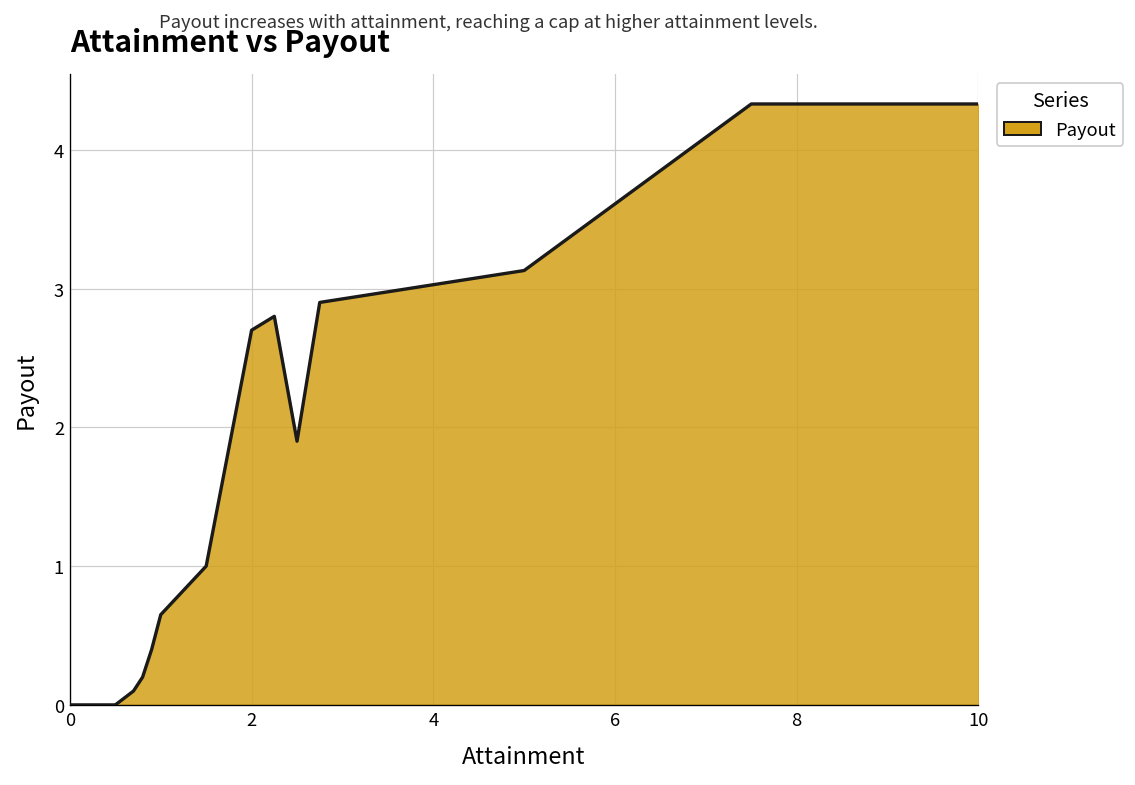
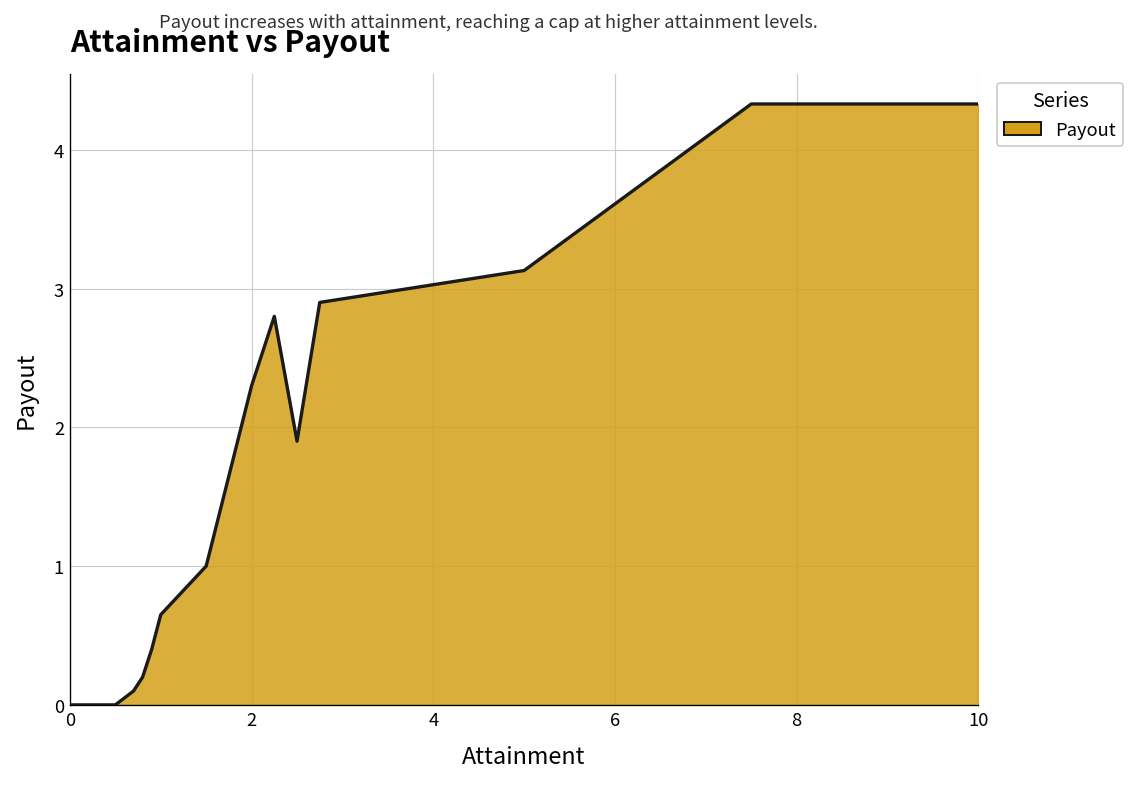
  {
    "0": 0.0,
-   "2": 2.7,
+   "2": 2.3,
    "10": 4.33
  }
